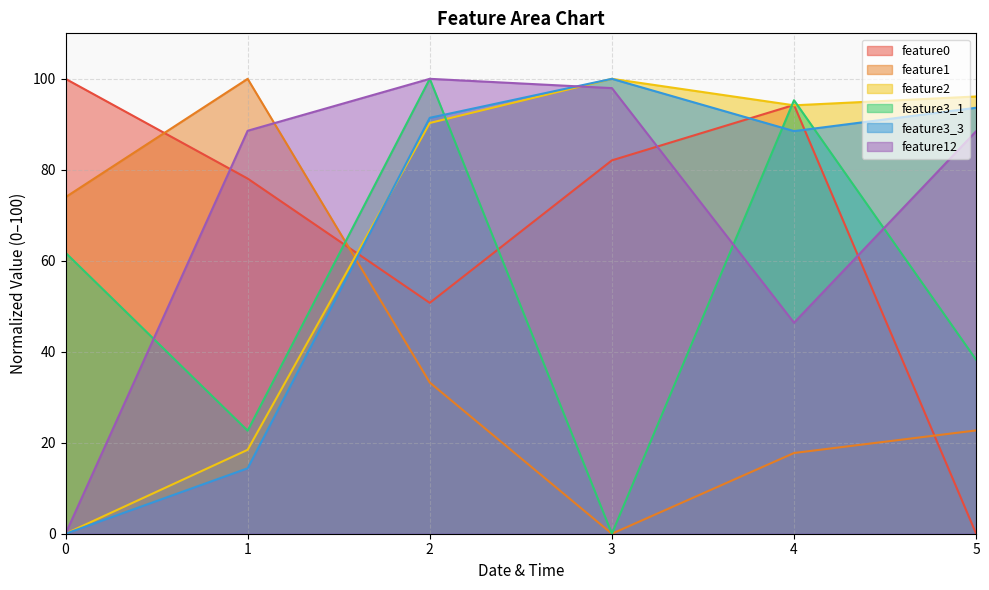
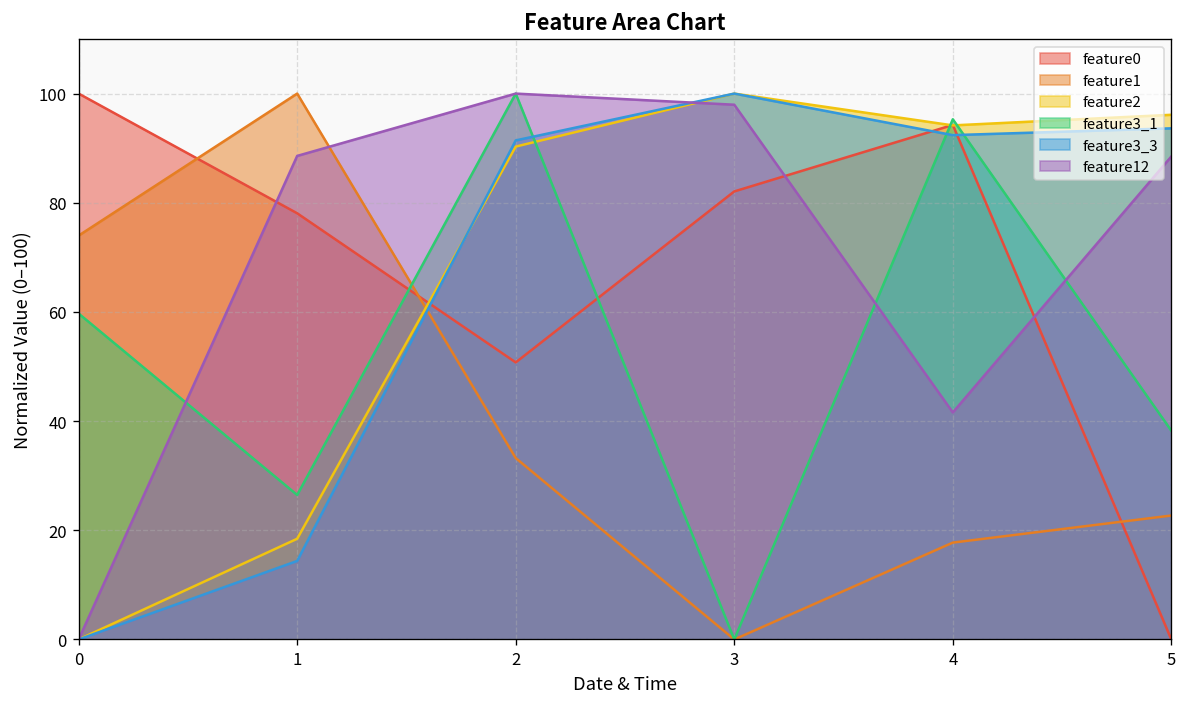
  {
    "feature3_1": {
-     "0": 62,
-     "1": 23,
+     "0": 60,
+     "1": 26,
      "4": 95,
      "5": 38
    },
    "feature3_3": {
      "1": 14,
      "2": 91,
-     "4": 89,
+     "4": 92,
      "5": 94
    },
    "feature12": {
      "1": 89,
      "3": 98,
-     "4": 46,
+     "4": 42,
      "5": 88
    }
  }
